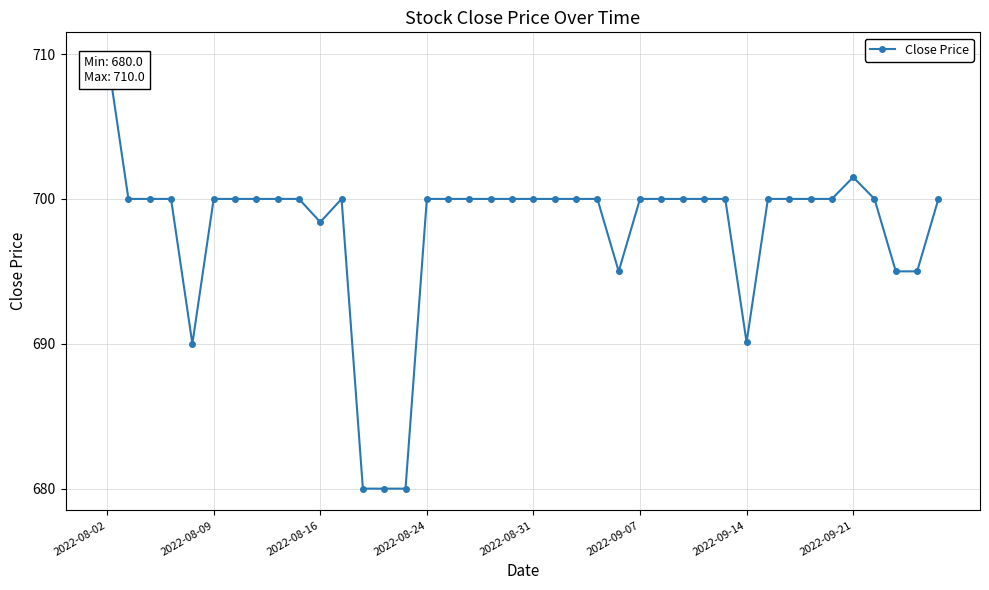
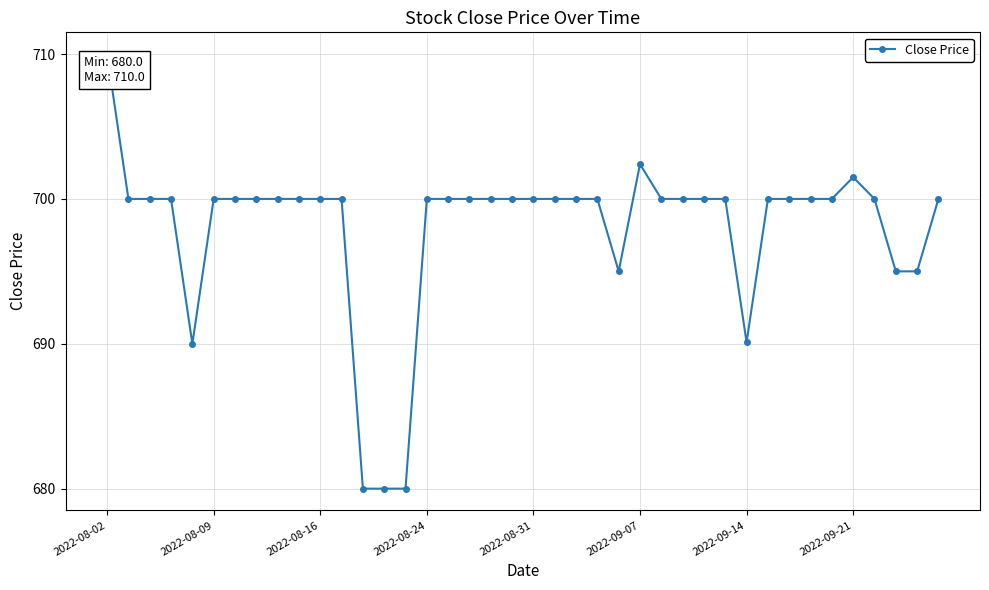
  {
    "2022-08-09": 700.0,
-   "2022-08-16": 698.4,
+   "2022-08-16": 700.0,
    "2022-08-24": 700.0,
    "2022-08-31": 700.0,
-   "2022-09-07": 700.0,
+   "2022-09-07": 702.4,
    "2022-09-14": 690.1,
    "2022-09-21": 701.5
  }
